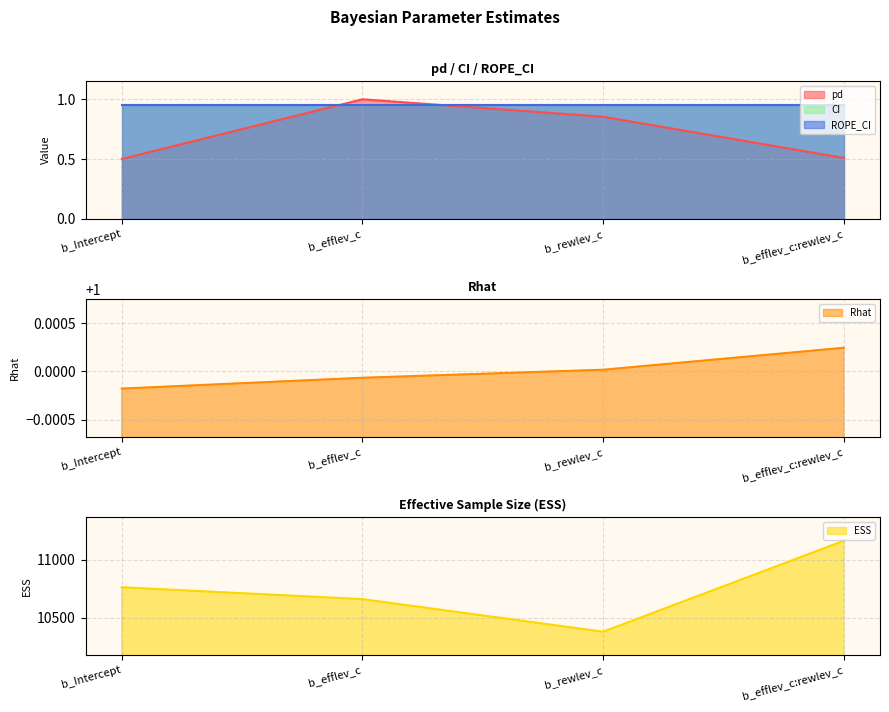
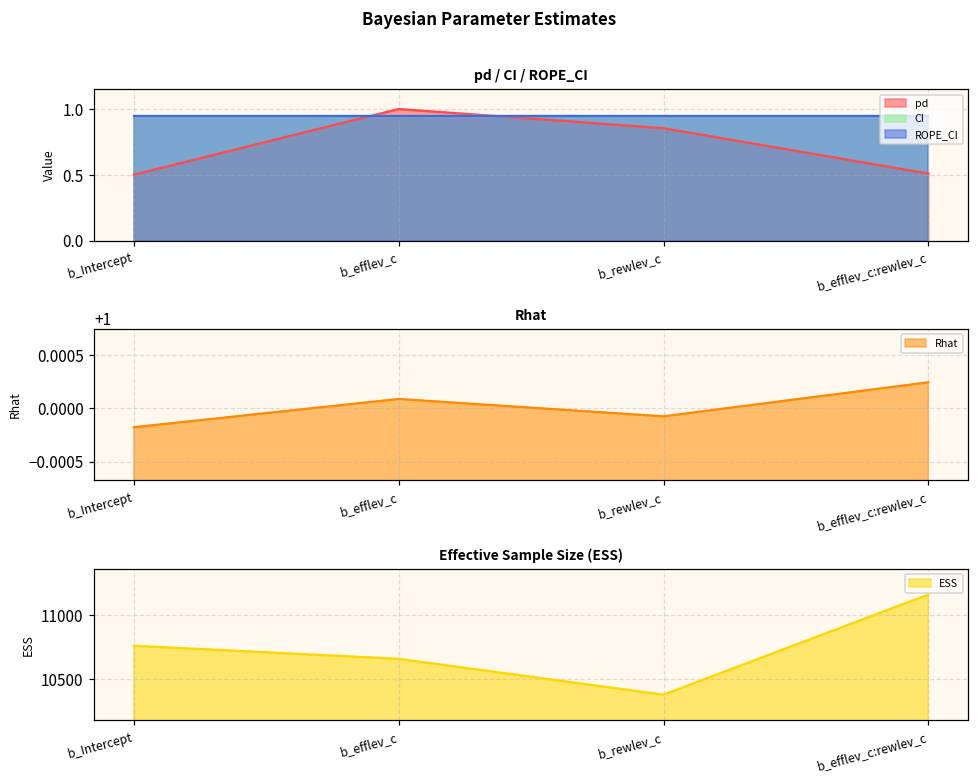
  {
    "pd / CI / ROPE_CI": {
      "pd": {
        "b_Intercept": 0.50,
        "b_efflev_c": 1.00,
        "b_rewlev_c": 0.85,
        "b_efflev_c:rewlev_c": 0.51
      },
      "ROPE_CI": {
        "b_Intercept": 0.95,
        "b_efflev_c": 0.95,
        "b_rewlev_c": 0.95
      }
    },
    "Rhat": {
      "b_Intercept": 0.9998,
-     "b_efflev_c": 0.9999,
-     "b_rewlev_c": 1.0000,
+     "b_efflev_c": 1.0001,
+     "b_rewlev_c": 0.9999,
      "b_efflev_c:rewlev_c": 1.0002
    },
    "Effective Sample Size (ESS)": {
      "b_Intercept": 10760,
      "b_efflev_c": 10660,
      "b_rewlev_c": 10380,
      "b_efflev_c:rewlev_c": 11160
    }
  }
